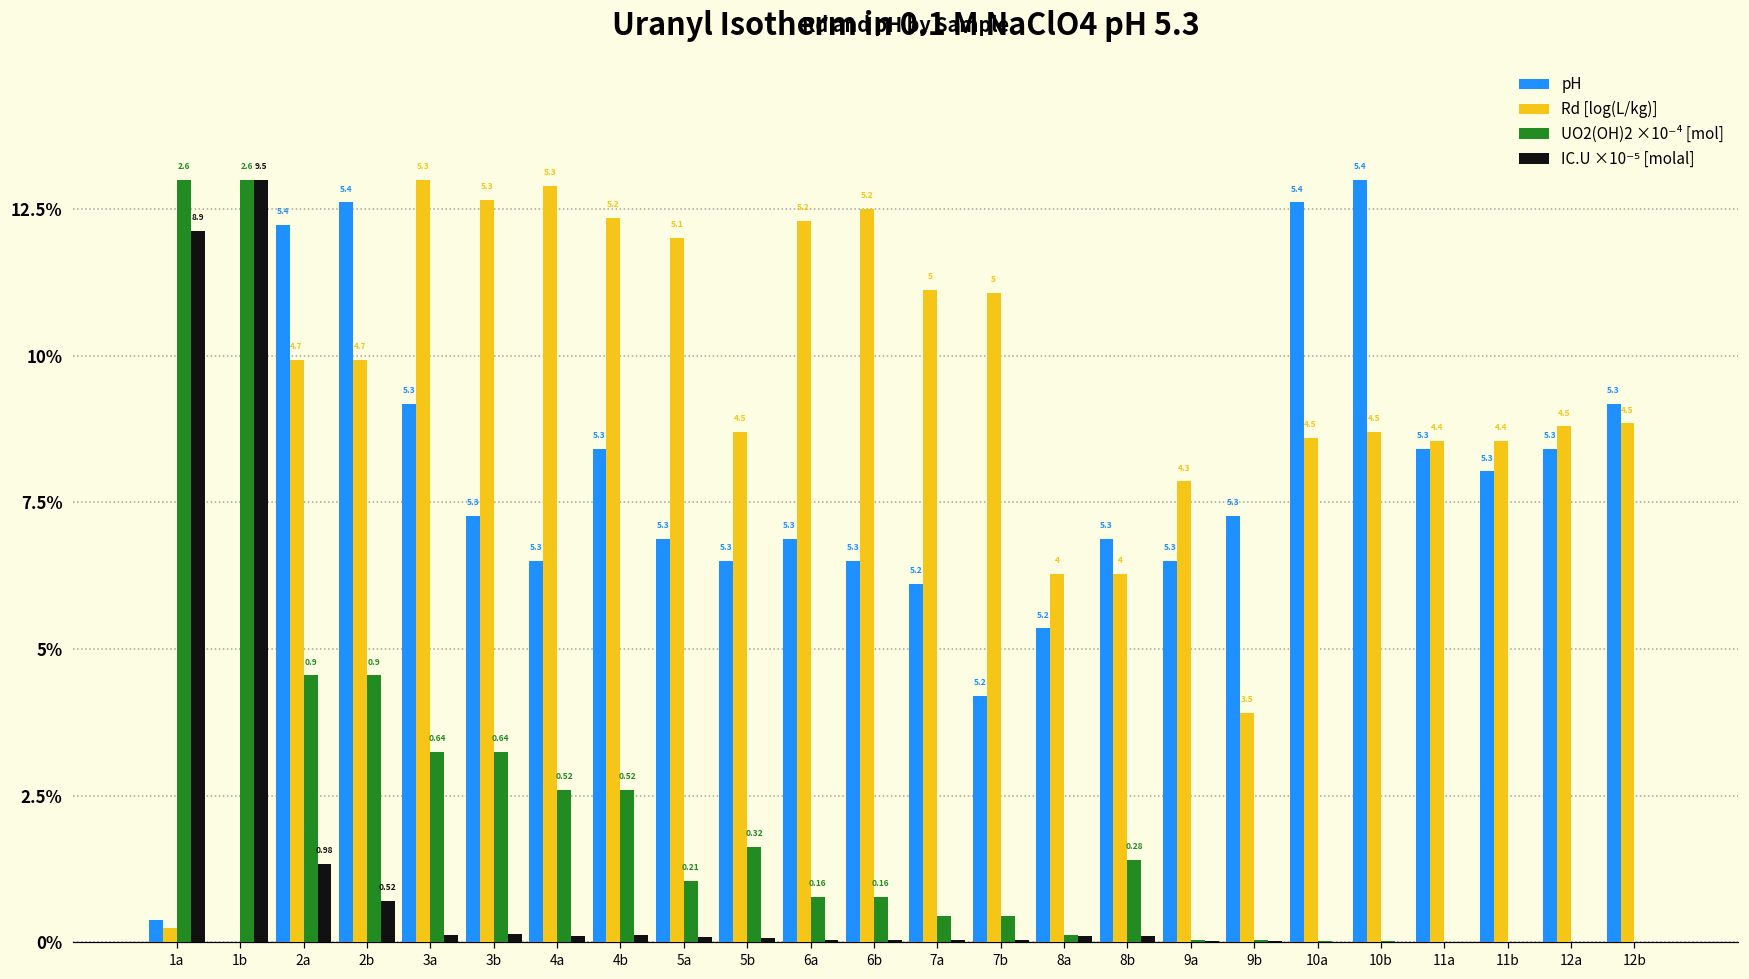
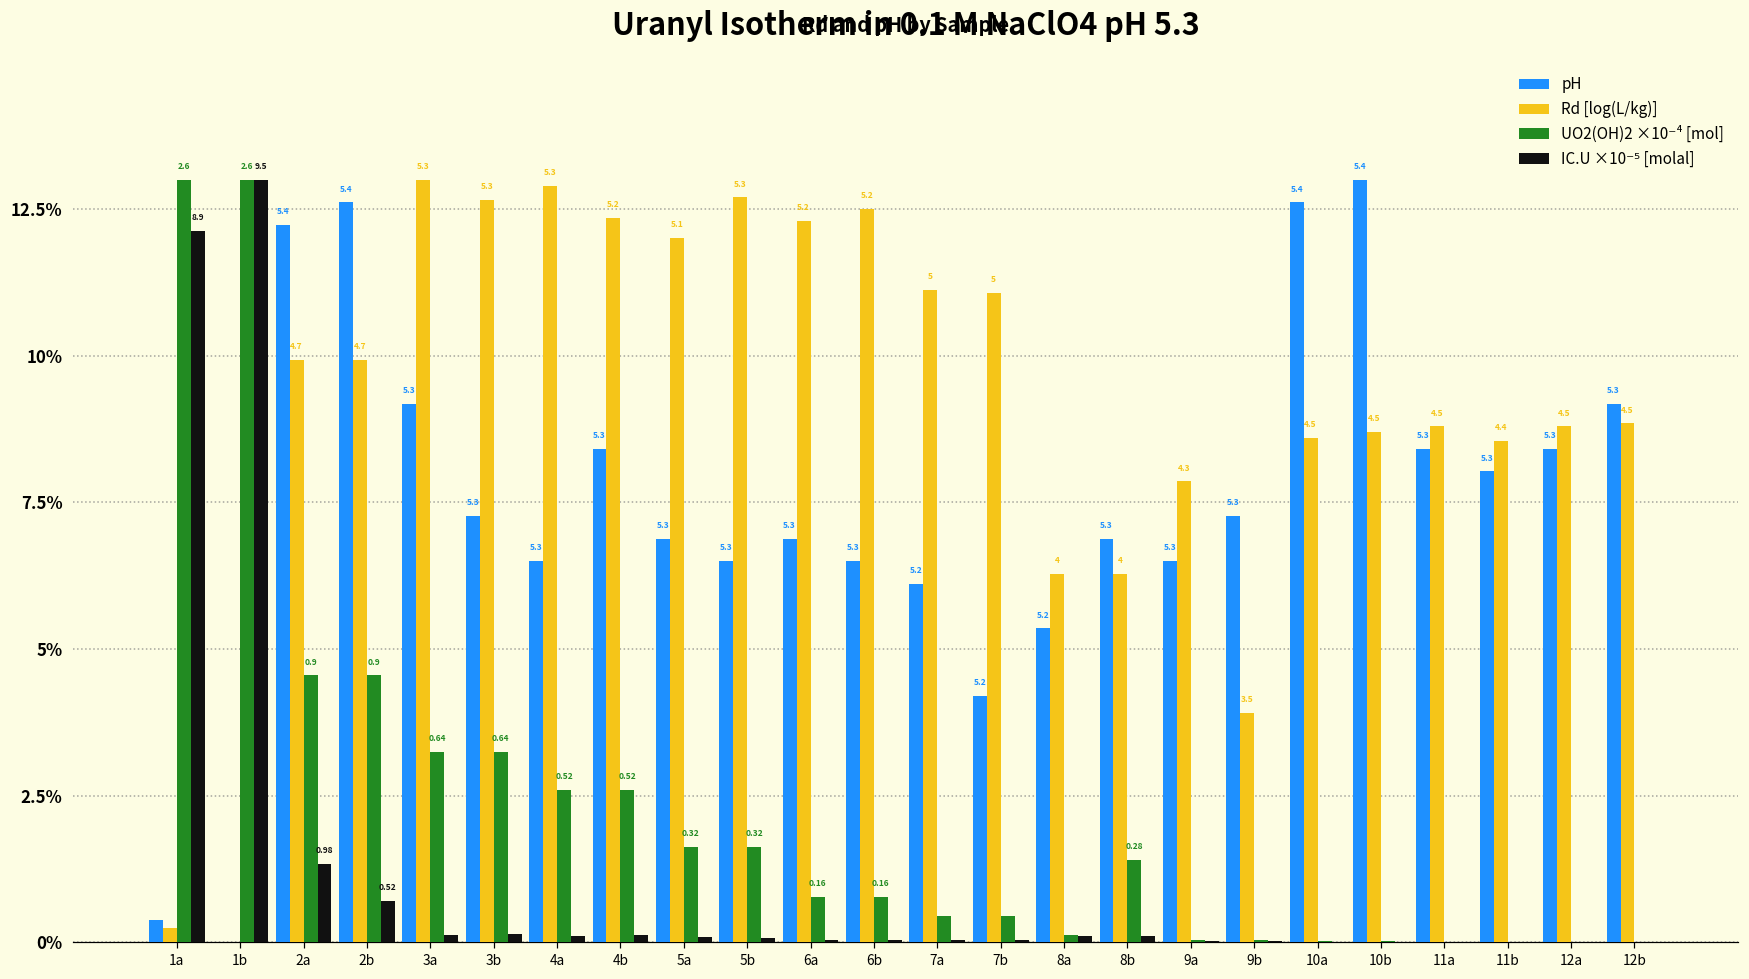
  {
    "pH": {
      "1a": "0.4%",
      "1b": "0.0%"
    },
    "Rd [log(L/kg)]": {
-     "5b": "4.5",
-     "11a": "4.4"
+     "5b": "5.3",
+     "11a": "4.5"
    },
    "UO2(OH)2 ×10⁻⁴ [mol]": {
-     "5a": "0.21"
+     "5a": "0.32"
    },
    "IC.U ×10⁻⁵ [molal]": {
      "3a": "0.1%",
      "3b": "0.1%",
      "4a": "0.1%",
      "4b": "0.1%",
      "5a": "0.1%",
      "5b": "0.1%",
      "8a": "0.1%",
      "8b": "0.1%",
      "12b": "0.0%"
    }
  }
